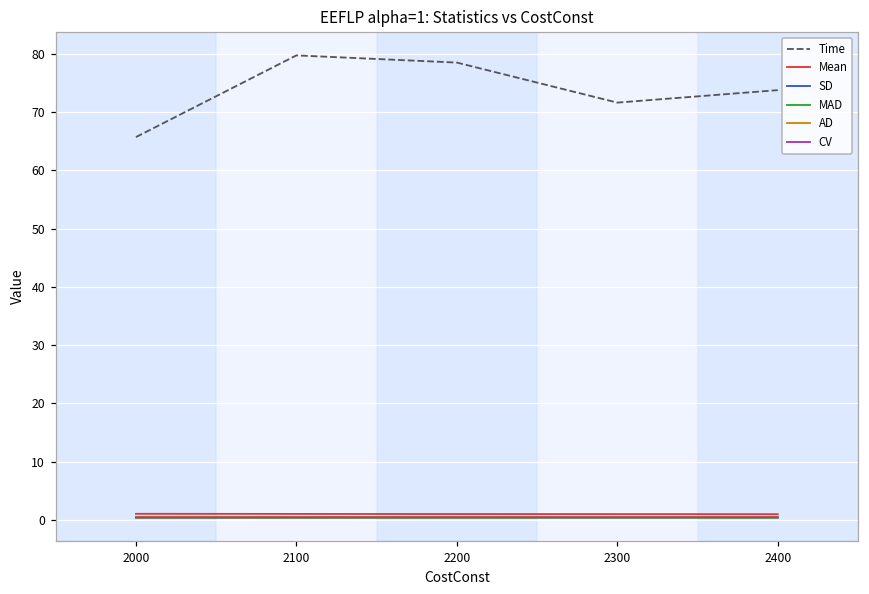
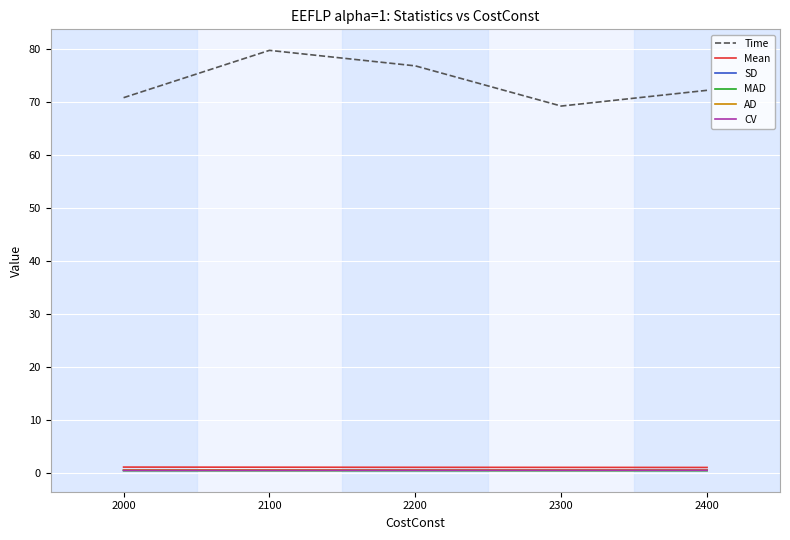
  {
    "Time": {
-     "2000": 66,
+     "2000": 71,
      "2100": 80,
-     "2200": 78,
-     "2300": 72,
-     "2400": 74
+     "2200": 77,
+     "2300": 69,
+     "2400": 72
    },
    "Mean": {
      "2000": 1,
      "2100": 1,
      "2200": 1
    }
  }
